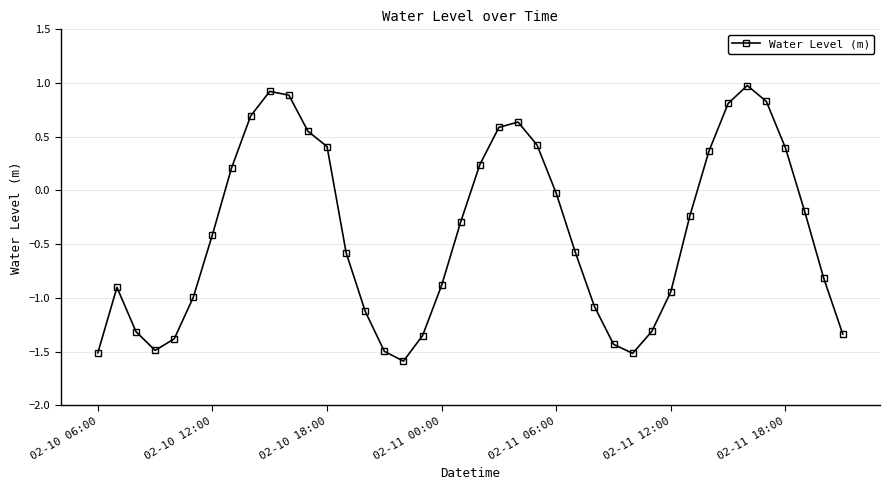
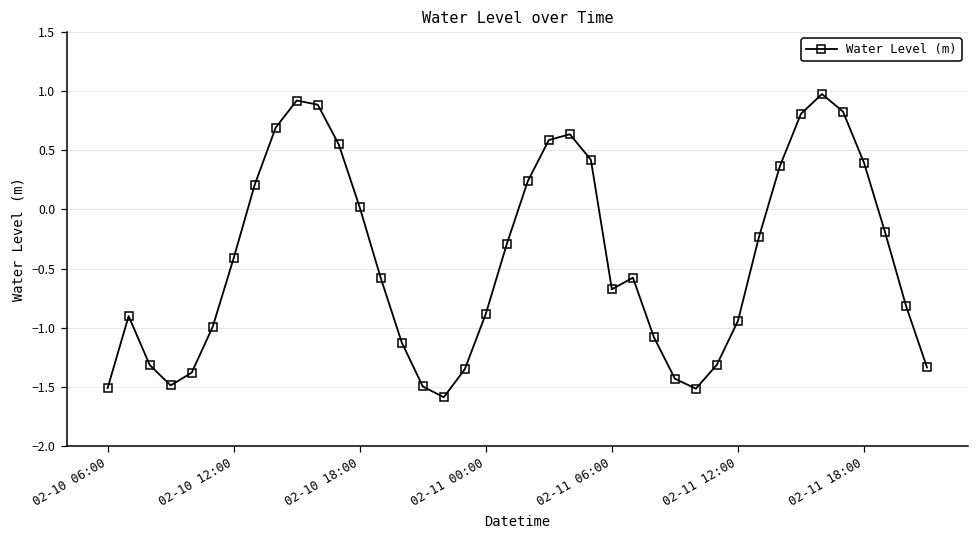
  {
    "02-10 06:00": -1.51,
    "02-10 12:00": -0.41,
-   "02-10 18:00": 0.41,
+   "02-10 18:00": 0.02,
    "02-11 00:00": -0.88,
-   "02-11 06:00": -0.03,
+   "02-11 06:00": -0.68,
    "02-11 12:00": -0.94,
    "02-11 18:00": 0.40
  }
